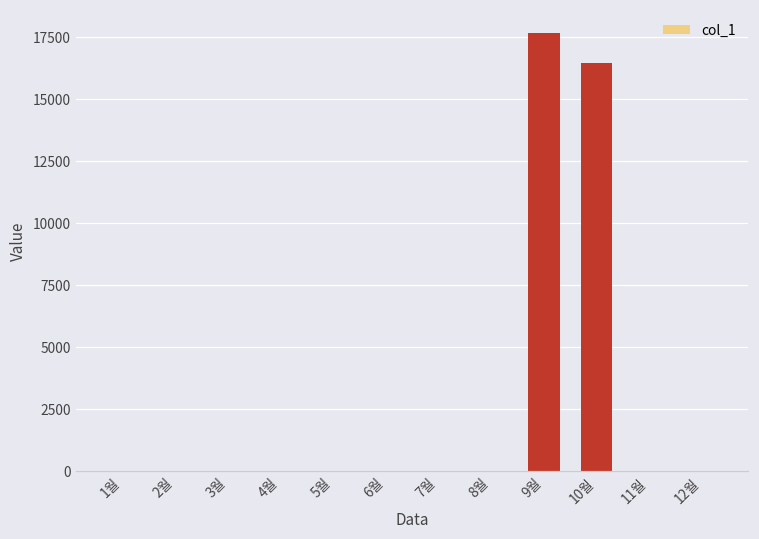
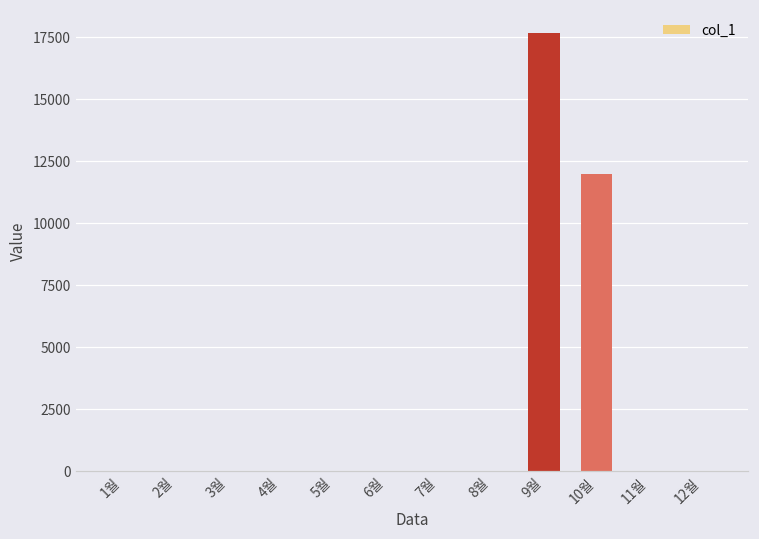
  {
    "1월": 0,
    "2월": 0,
    "3월": 0,
    "4월": 0,
    "5월": 0,
    "6월": 0,
    "7월": 0,
    "8월": 0,
    "9월": 17700,
-   "10월": 16500,
+   "10월": 12000,
    "11월": 0,
    "12월": 0
  }
